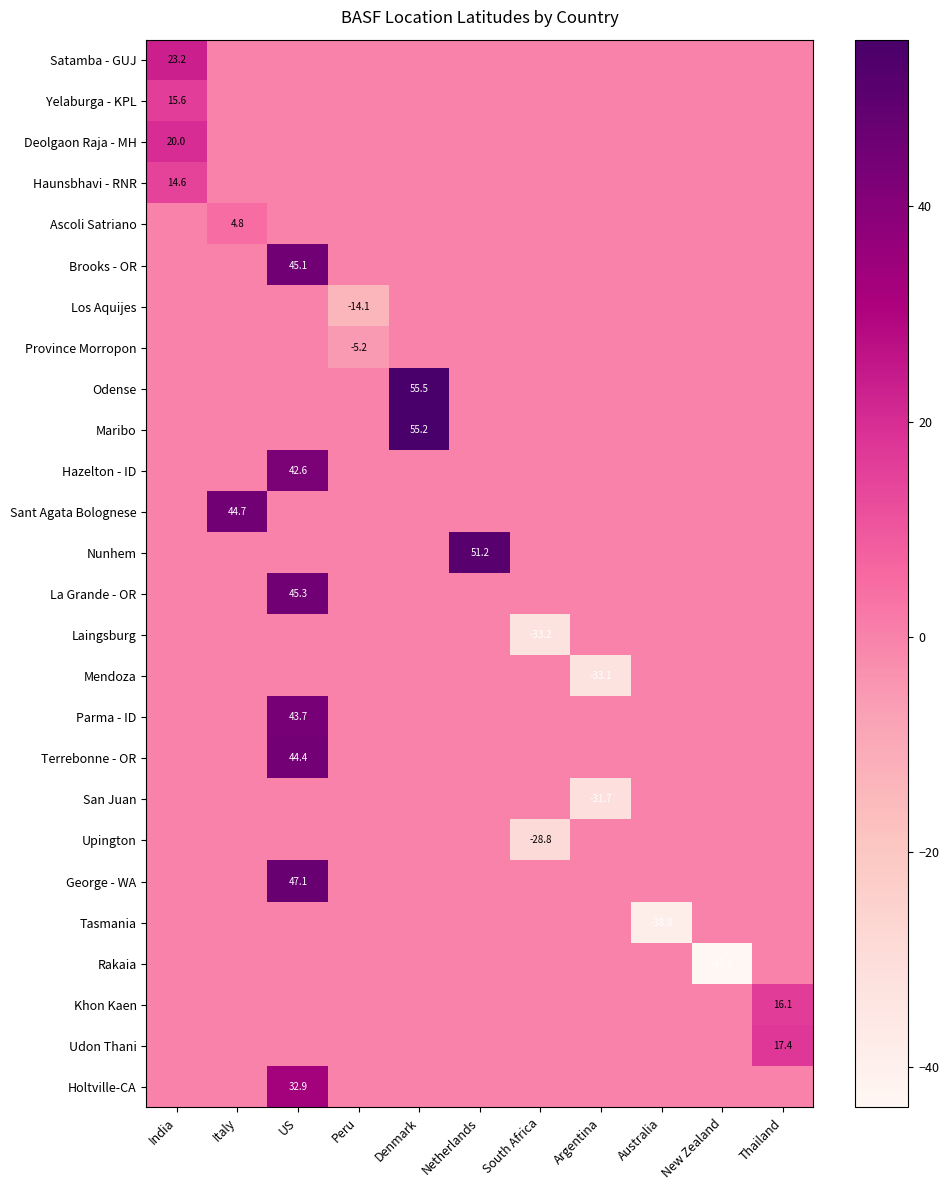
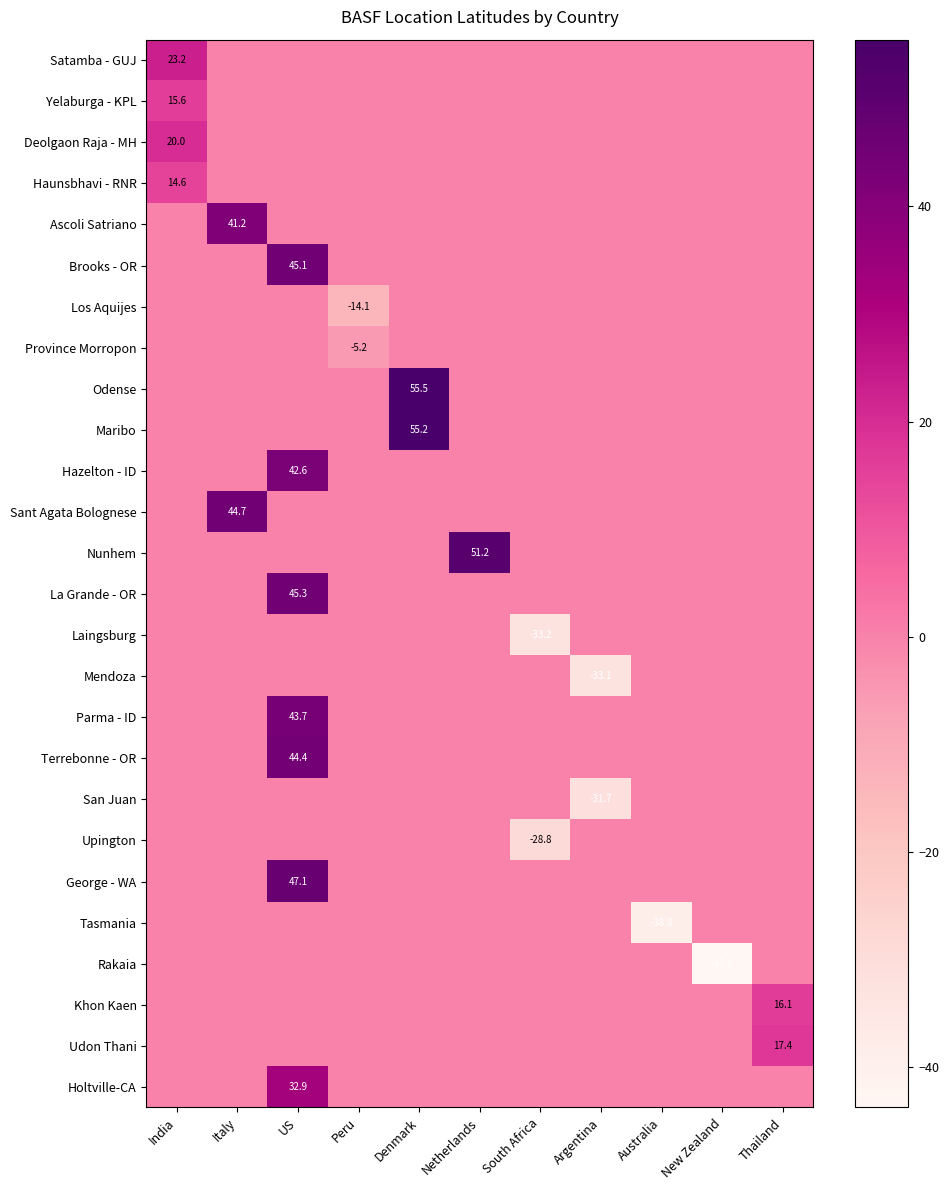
  {
    "Satamba - GUJ": {
      "India": 23.2
    },
    "Yelaburga - KPL": {
      "India": 15.6
    },
    "Deolgaon Raja - MH": {
      "India": 20.0
    },
    "Haunsbhavi - RNR": {
      "India": 14.6
    },
    "Ascoli Satriano": {
-     "Italy": 4.8
+     "Italy": 41.2
    },
    "Brooks - OR": {
      "US": 45.1
    },
    "Los Aquijes": {
      "Peru": -14.1
    },
    "Province Morropon": {
      "Peru": -5.2
    },
    "Odense": {
      "Denmark": 55.5
    },
    "Maribo": {
      "Denmark": 55.2
    },
    "Hazelton - ID": {
      "US": 42.6
    },
    "Sant Agata Bolognese": {
      "Italy": 44.7
    },
    "Nunhem": {
      "Netherlands": 51.2
    },
    "La Grande - OR": {
      "US": 45.3
    },
    "Parma - ID": {
      "US": 43.7
    },
    "Terrebonne - OR": {
      "US": 44.4
    },
    "Upington": {
      "South Africa": -28.8
    },
    "George - WA": {
      "US": 47.1
    },
    "Khon Kaen": {
      "Thailand": 16.1
    },
    "Udon Thani": {
      "Thailand": 17.4
    },
    "Holtville-CA": {
      "US": 32.9
    }
  }
